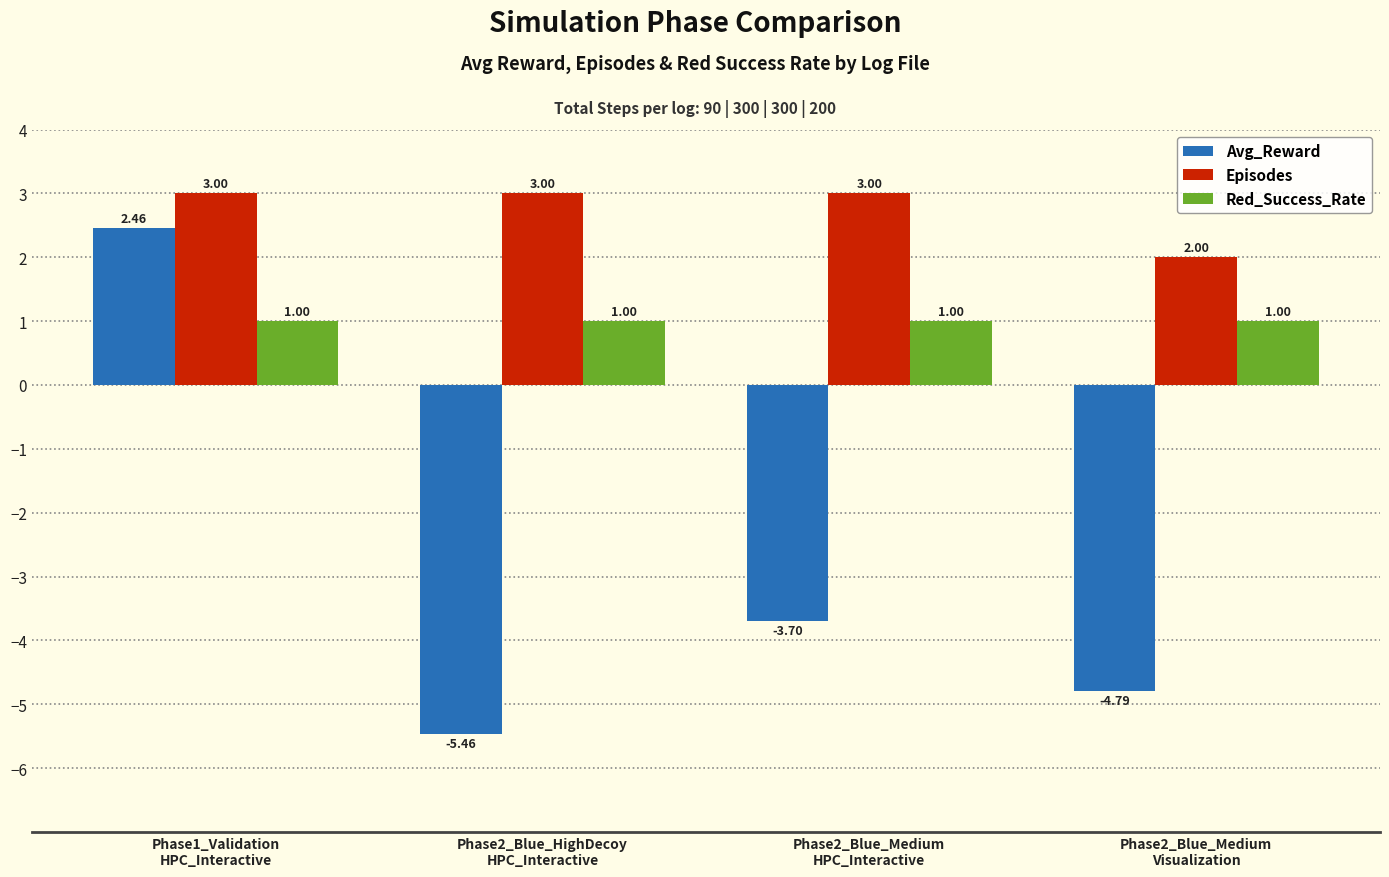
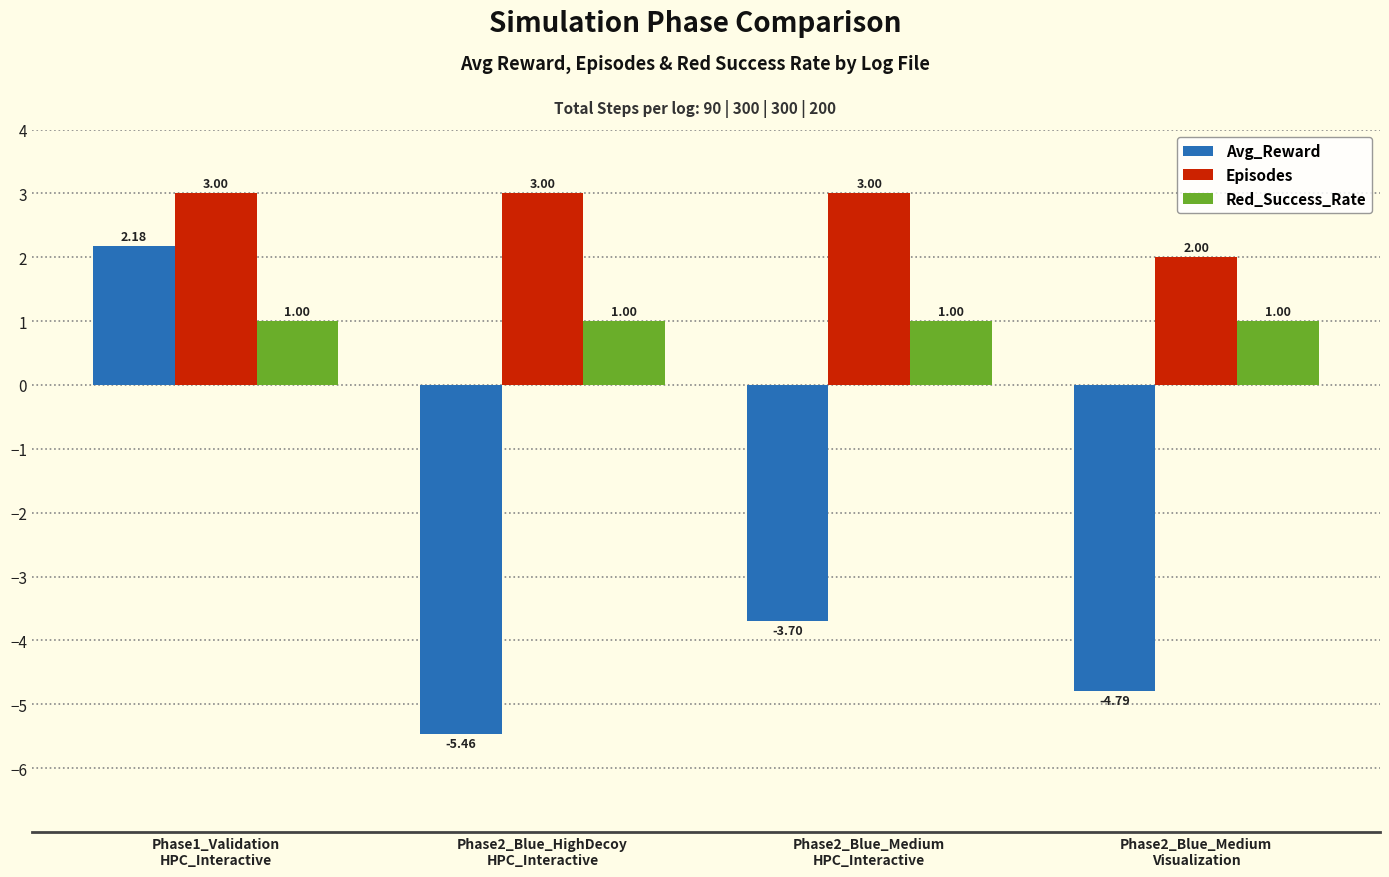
  {
    "Avg_Reward": {
-     "Phase1_Validation HPC_Interactive": 2.46,
+     "Phase1_Validation HPC_Interactive": 2.18,
      "Phase2_Blue_HighDecoy HPC_Interactive": -5.46,
      "Phase2_Blue_Medium HPC_Interactive": -3.70,
      "Phase2_Blue_Medium Visualization": -4.79
    },
    "Episodes": {
      "Phase1_Validation HPC_Interactive": 3.00,
      "Phase2_Blue_HighDecoy HPC_Interactive": 3.00,
      "Phase2_Blue_Medium HPC_Interactive": 3.00,
      "Phase2_Blue_Medium Visualization": 2.00
    },
    "Red_Success_Rate": {
      "Phase1_Validation HPC_Interactive": 1.00,
      "Phase2_Blue_HighDecoy HPC_Interactive": 1.00,
      "Phase2_Blue_Medium HPC_Interactive": 1.00,
      "Phase2_Blue_Medium Visualization": 1.00
    }
  }
